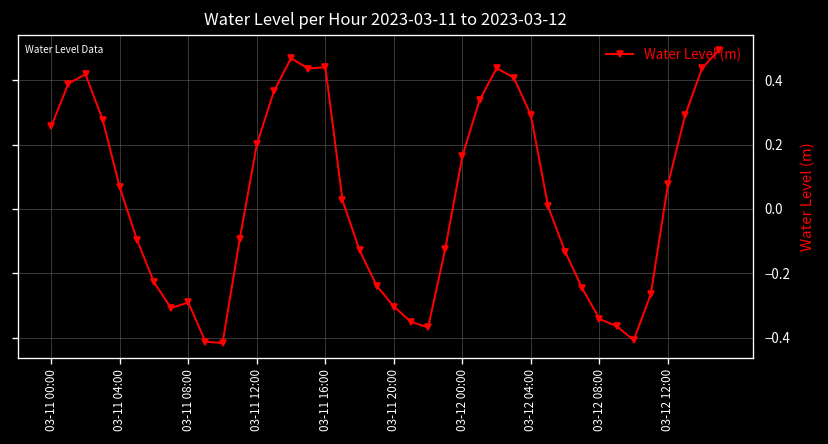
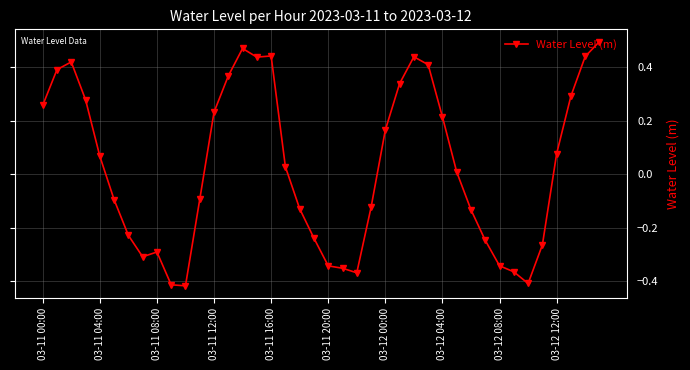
  {
    "03-11 00:00": 0.26,
    "03-11 04:00": 0.07,
    "03-11 08:00": -0.29,
-   "03-11 12:00": 0.20,
+   "03-11 12:00": 0.23,
    "03-11 16:00": 0.44,
-   "03-11 20:00": -0.30,
+   "03-11 20:00": -0.34,
    "03-12 00:00": 0.16,
-   "03-12 04:00": 0.29,
+   "03-12 04:00": 0.21,
    "03-12 08:00": -0.34,
    "03-12 12:00": 0.08
  }
